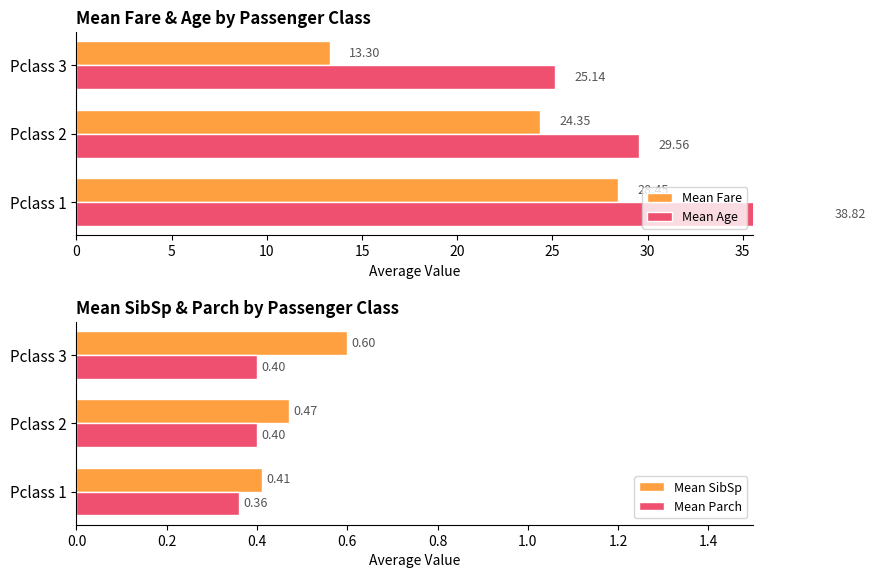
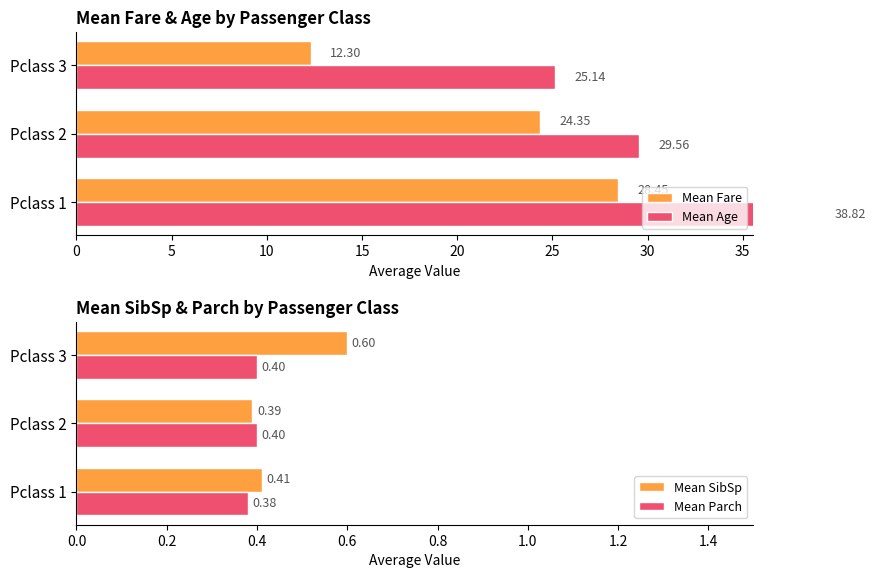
  {
    "Mean Fare & Age by Passenger Class": {
      "Mean Fare": {
-       "Pclass 3": 13.30,
+       "Pclass 3": 12.30,
        "Pclass 2": 24.35
      },
      "Mean Age": {
        "Pclass 3": 25.14,
        "Pclass 2": 29.56
      }
    },
    "Mean SibSp & Parch by Passenger Class": {
      "Mean SibSp": {
        "Pclass 3": 0.60,
-       "Pclass 2": 0.47,
+       "Pclass 2": 0.39,
        "Pclass 1": 0.41
      },
      "Mean Parch": {
        "Pclass 3": 0.40,
        "Pclass 2": 0.40,
-       "Pclass 1": 0.36
+       "Pclass 1": 0.38
      }
    }
  }
